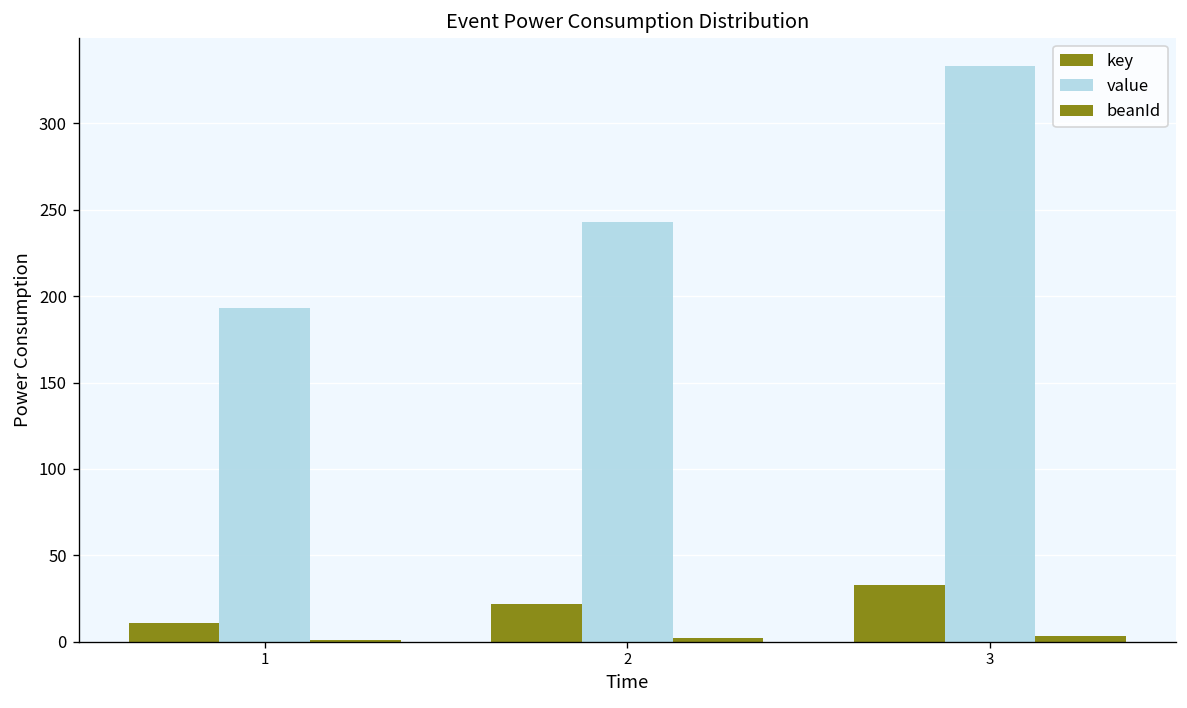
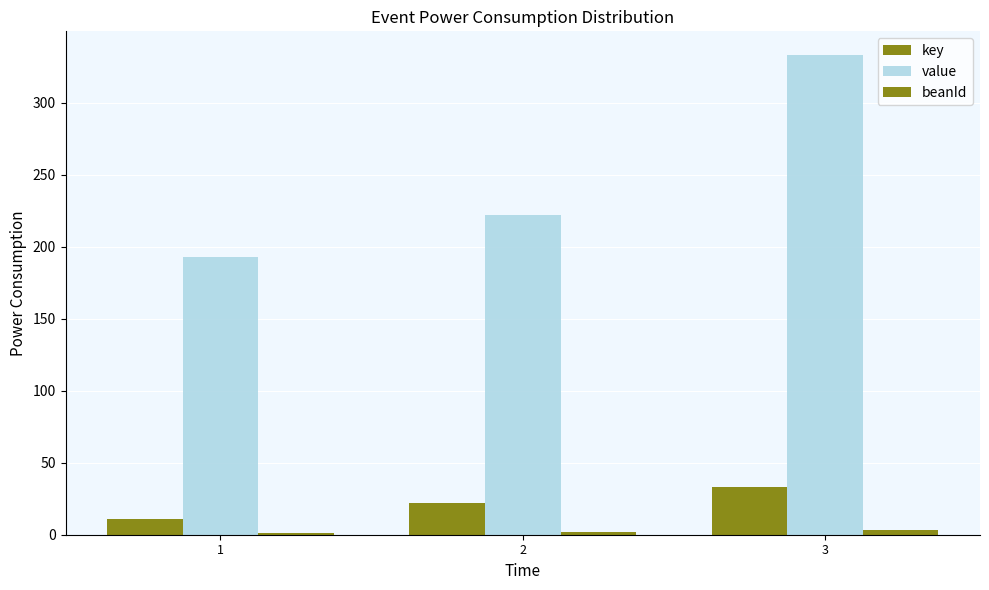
  {
    "value": {
      "1": 193,
-     "2": 243,
+     "2": 222,
      "3": 333
    }
  }
